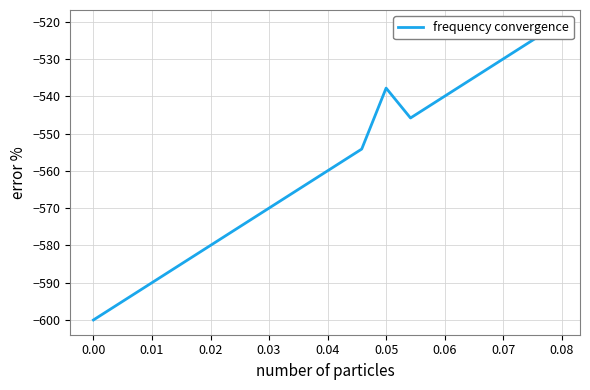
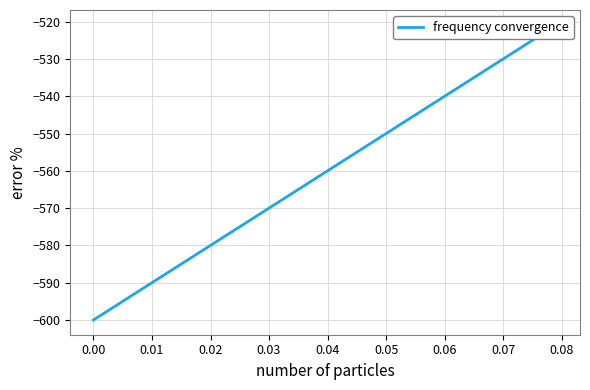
  {
    "0.00": -600,
-   "0.05": -538
+   "0.05": -550
  }
